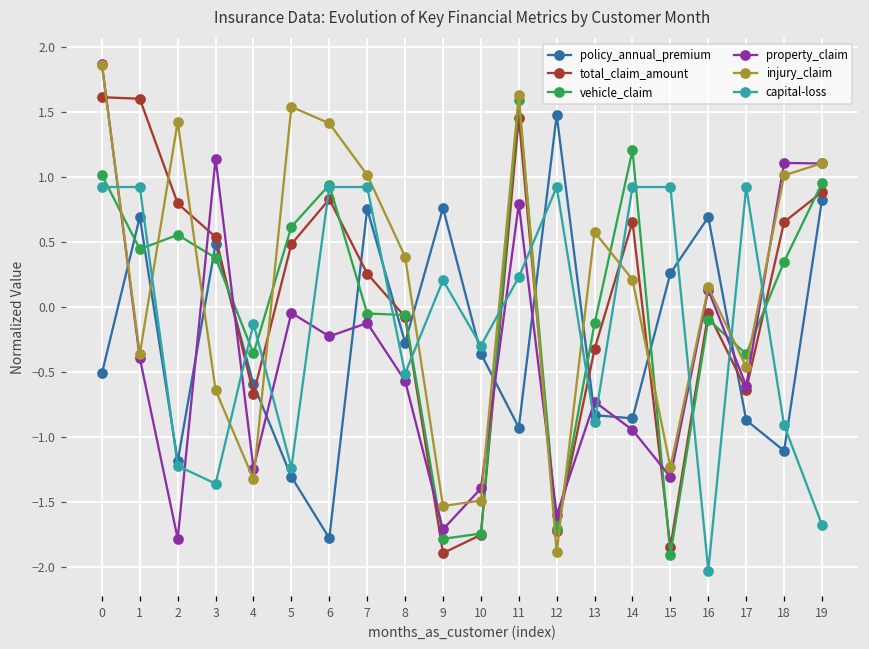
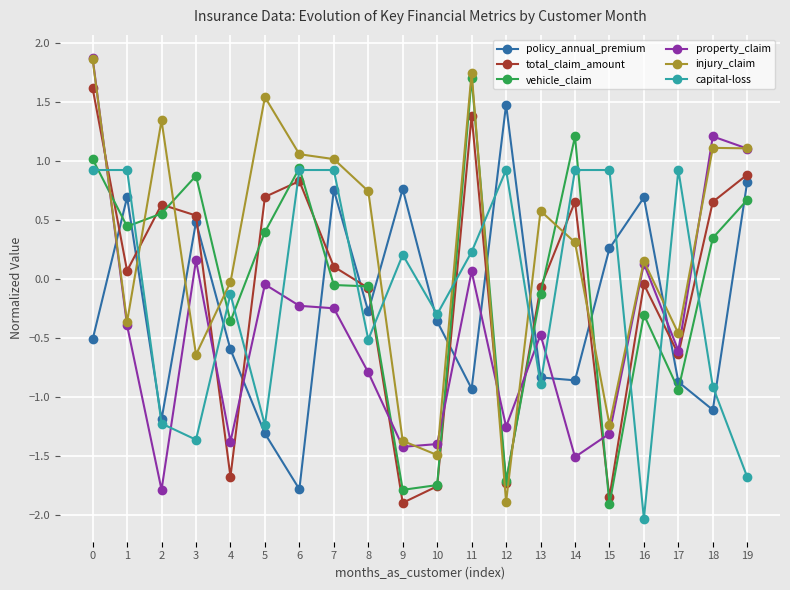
  {
    "total_claim_amount": {
      "0": 1.61,
-     "1": 1.60,
-     "2": 0.79,
+     "1": 0.07,
+     "2": 0.63,
      "3": 0.54,
-     "4": -0.67,
-     "5": 0.48,
+     "4": -1.68,
+     "5": 0.69,
      "6": 0.83,
-     "7": 0.25,
+     "7": 0.10,
      "9": -1.90,
-     "11": 1.46,
-     "13": -0.33,
+     "11": 1.38,
+     "13": -0.07,
      "14": 0.65,
      "15": -1.85,
      "16": -0.05,
      "17": -0.64,
      "18": 0.65,
      "19": 0.88
    },
    "vehicle_claim": {
      "0": 1.01,
      "1": 0.44,
      "2": 0.55,
-     "3": 0.38,
+     "3": 0.87,
      "4": -0.36,
-     "5": 0.62,
+     "5": 0.40,
      "7": -0.05,
      "9": -1.79,
-     "11": 1.59,
+     "11": 1.70,
      "13": -0.13,
      "14": 1.21,
      "15": -1.91,
-     "16": -0.10,
-     "17": -0.36,
+     "16": -0.30,
+     "17": -0.94,
      "18": 0.35,
-     "19": 0.95
+     "19": 0.67
    },
    "property_claim": {
      "1": -0.40,
      "2": -1.79,
-     "3": 1.14,
-     "4": -1.25,
+     "3": 0.16,
+     "4": -1.38,
      "5": -0.05,
      "6": -0.23,
-     "7": -0.13,
-     "8": -0.57,
-     "9": -1.71,
+     "7": -0.25,
+     "8": -0.79,
+     "9": -1.42,
      "10": -1.40,
-     "11": 0.79,
-     "12": -1.60,
-     "13": -0.73,
-     "14": -0.95,
+     "11": 0.06,
+     "12": -1.25,
+     "13": -0.47,
+     "14": -1.51,
      "15": -1.31,
      "17": -0.61,
-     "18": 1.11
+     "18": 1.21
    },
    "injury_claim": {
      "1": -0.36,
-     "2": 1.42,
+     "2": 1.34,
      "3": -0.64,
-     "4": -1.33,
+     "4": -0.03,
      "5": 1.54,
-     "6": 1.41,
+     "6": 1.05,
      "7": 1.01,
-     "8": 0.38,
-     "9": -1.53,
+     "8": 0.74,
+     "9": -1.37,
      "10": -1.49,
-     "11": 1.63,
+     "11": 1.75,
      "12": -1.89,
      "13": 0.57,
-     "14": 0.21,
+     "14": 0.31,
      "15": -1.23,
      "17": -0.46,
-     "18": 1.01
+     "18": 1.11
    }
  }
